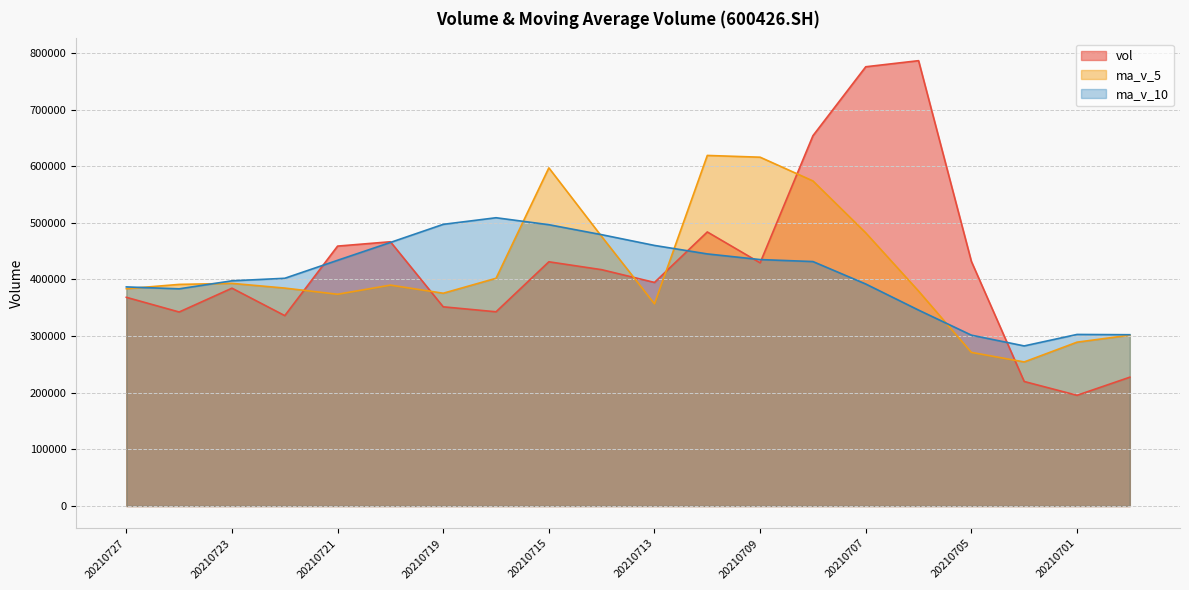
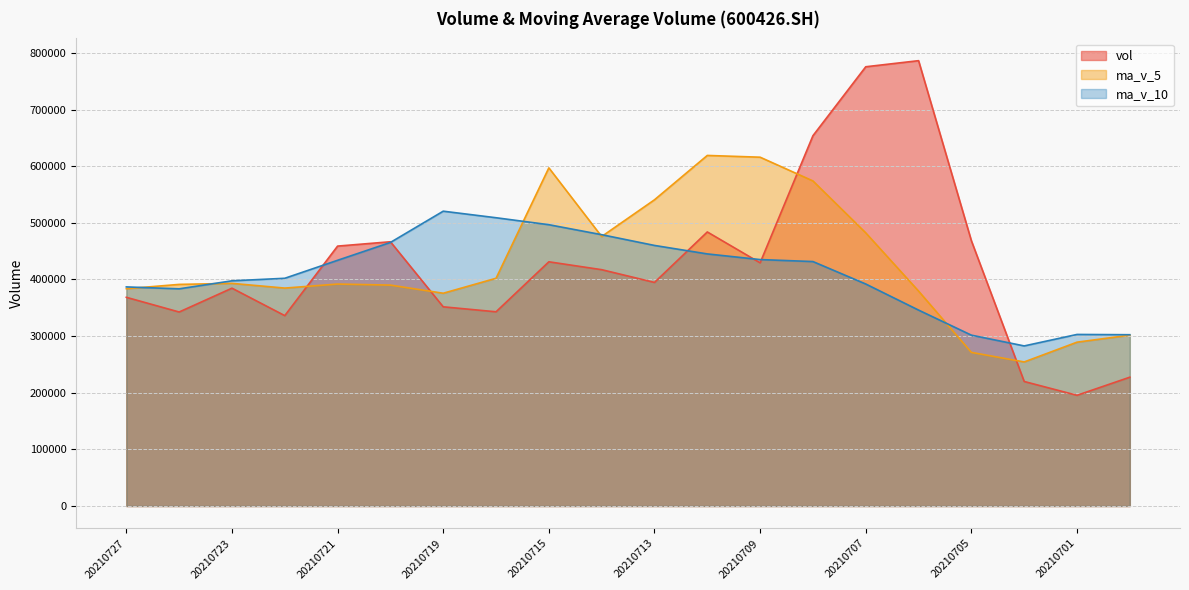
  {
    "vol": {
      "20210727": 370000,
      "20210723": 380000,
      "20210721": 460000,
      "20210719": 350000,
      "20210715": 430000,
      "20210713": 390000,
      "20210709": 430000,
      "20210707": 780000,
-     "20210705": 430000,
+     "20210705": 470000,
      "20210701": 200000
    },
    "ma_v_5": {
      "20210723": 390000,
-     "20210721": 370000,
+     "20210721": 390000,
      "20210719": 380000,
      "20210715": 600000,
-     "20210713": 360000,
+     "20210713": 540000,
      "20210709": 620000,
      "20210707": 480000,
      "20210705": 270000,
      "20210701": 290000
    },
    "ma_v_10": {
      "20210723": 400000,
      "20210721": 430000,
-     "20210719": 500000,
+     "20210719": 520000,
      "20210715": 500000,
      "20210713": 460000,
      "20210709": 440000,
      "20210707": 390000,
      "20210705": 300000,
      "20210701": 300000
    }
  }
